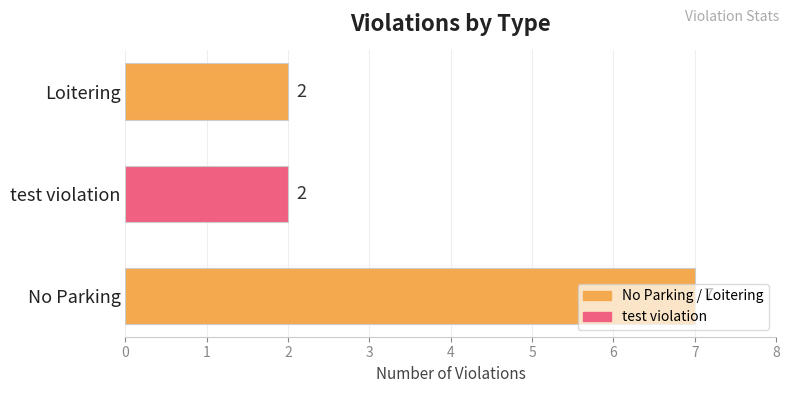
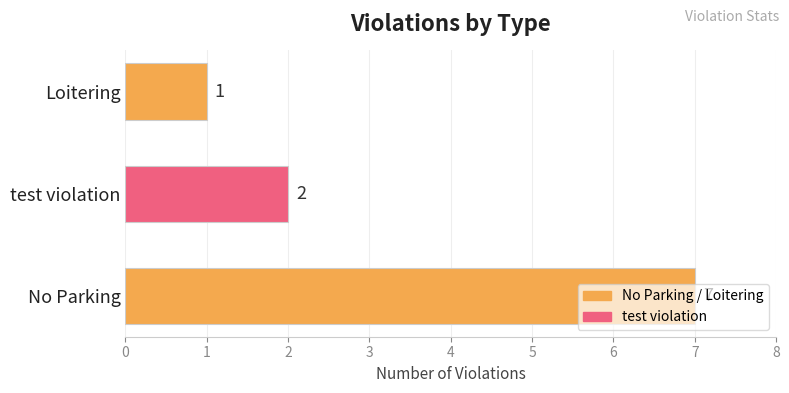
  {
-   "Loitering": 2,
+   "Loitering": 1,
    "test violation": 2
  }
